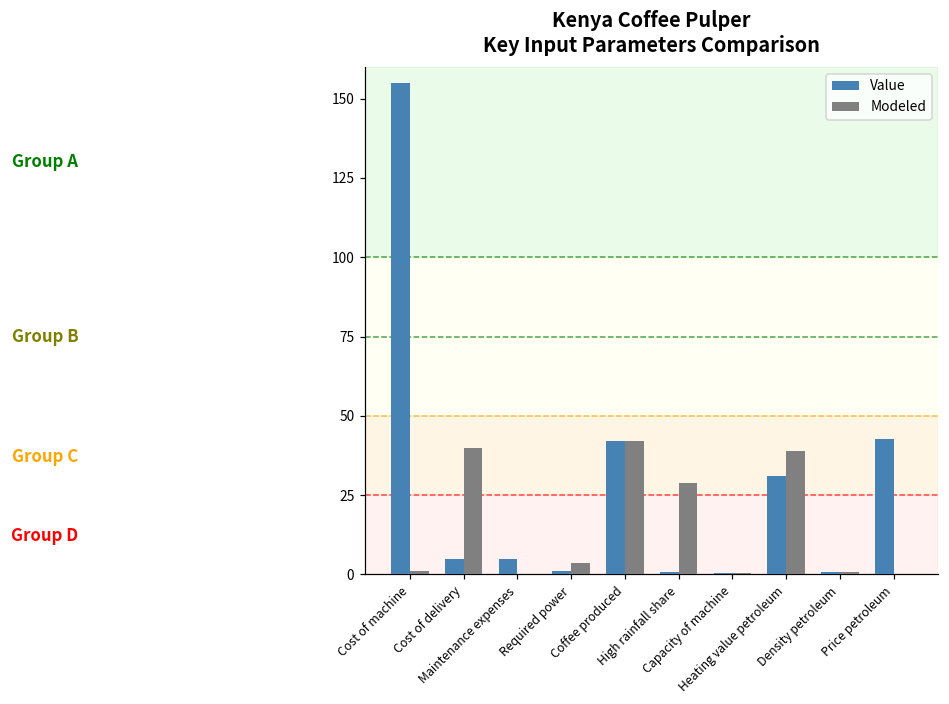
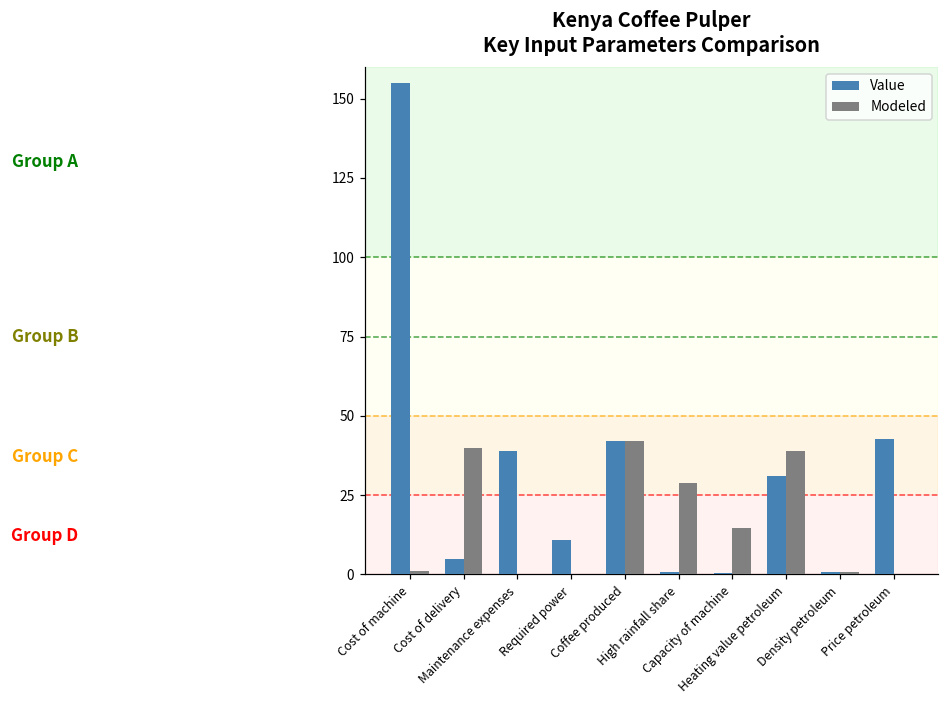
  {
    "Value": {
      "Cost of machine": 155,
      "Cost of delivery": 5,
-     "Maintenance expenses": 5,
-     "Required power": 1,
+     "Maintenance expenses": 39,
+     "Required power": 11,
      "Coffee produced": 42,
      "Heating value petroleum": 31,
      "Price petroleum": 43
    },
    "Modeled": {
      "Cost of machine": 1,
      "Cost of delivery": 40,
-     "Required power": 4,
+     "Required power": 0,
      "Coffee produced": 42,
      "High rainfall share": 29,
-     "Capacity of machine": 1,
+     "Capacity of machine": 15,
      "Heating value petroleum": 39
    }
  }
